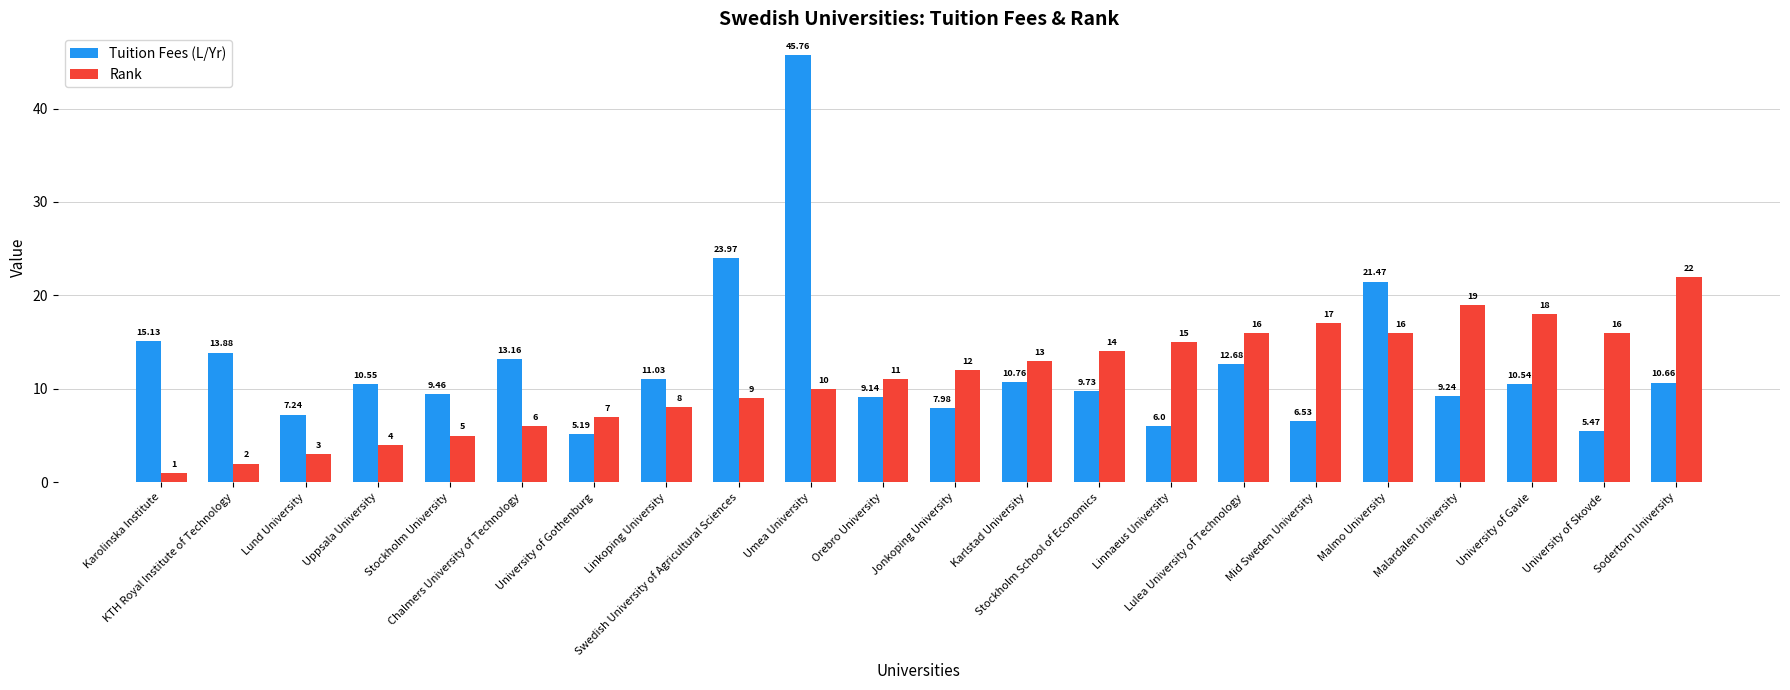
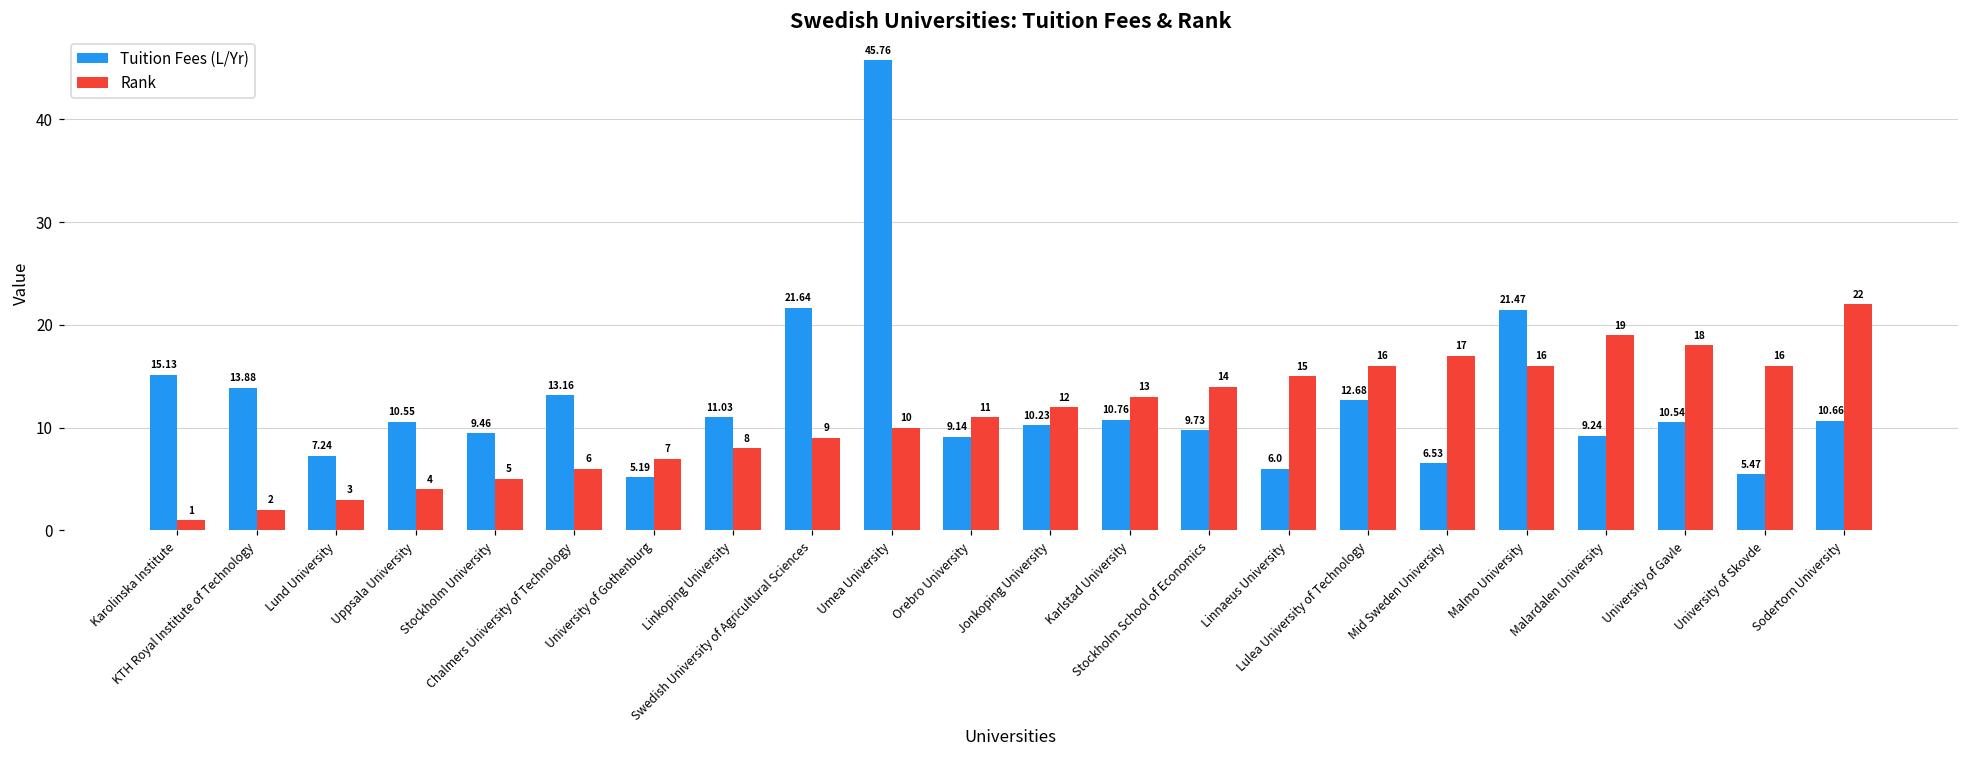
  {
    "Tuition Fees (L/Yr)": {
      "Karolinska Institute": 15.13,
      "KTH Royal Institute of Technology": 13.88,
      "Lund University": 7.24,
      "Uppsala University": 10.55,
      "Stockholm University": 9.46,
      "Chalmers University of Technology": 13.16,
      "University of Gothenburg": 5.19,
      "Linkoping University": 11.03,
-     "Swedish University of Agricultural Sciences": 23.97,
+     "Swedish University of Agricultural Sciences": 21.64,
      "Umea University": 45.76,
      "Orebro University": 9.14,
-     "Jonkoping University": 7.98,
+     "Jonkoping University": 10.23,
      "Karlstad University": 10.76,
      "Stockholm School of Economics": 9.73,
      "Linnaeus University": 6.0,
      "Lulea University of Technology": 12.68,
      "Mid Sweden University": 6.53,
      "Malmo University": 21.47,
      "Malardalen University": 9.24,
      "University of Gavle": 10.54,
      "University of Skovde": 5.47,
      "Sodertorn University": 10.66
    },
    "Rank": {
      "Karolinska Institute": 1,
      "KTH Royal Institute of Technology": 2,
      "Lund University": 3,
      "Uppsala University": 4,
      "Stockholm University": 5,
      "Chalmers University of Technology": 6,
      "University of Gothenburg": 7,
      "Linkoping University": 8,
      "Swedish University of Agricultural Sciences": 9,
      "Umea University": 10,
      "Orebro University": 11,
      "Jonkoping University": 12,
      "Karlstad University": 13,
      "Stockholm School of Economics": 14,
      "Linnaeus University": 15,
      "Lulea University of Technology": 16,
      "Mid Sweden University": 17,
      "Malmo University": 16,
      "Malardalen University": 19,
      "University of Gavle": 18,
      "University of Skovde": 16,
      "Sodertorn University": 22
    }
  }
